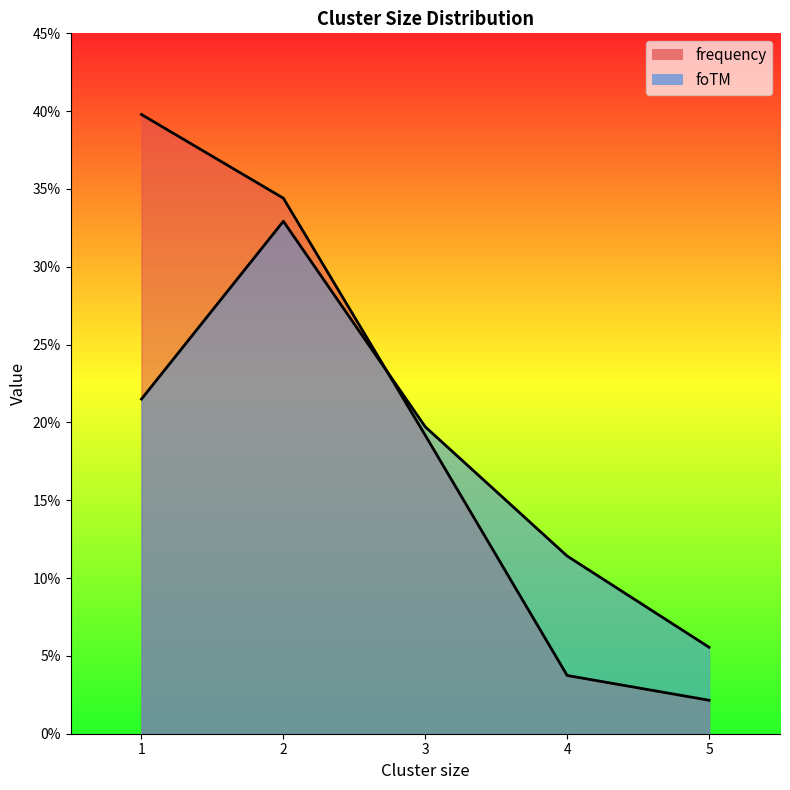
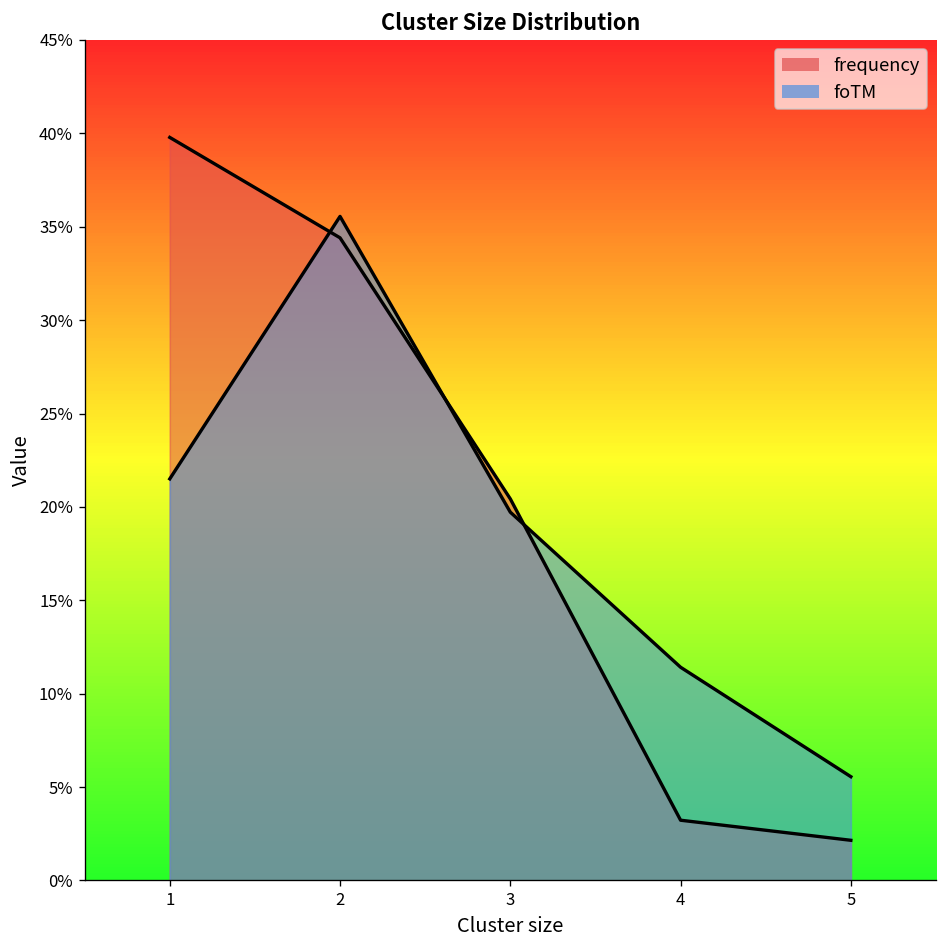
  {
    "frequency": {
      "1": "39.8%",
      "2": "34.4%",
-     "3": "19.2%",
-     "4": "3.7%",
+     "3": "20.4%",
+     "4": "3.2%",
      "5": "2.2%"
    },
    "foTM": {
      "1": "21.5%",
-     "2": "32.9%",
+     "2": "35.6%",
      "3": "19.7%",
      "4": "11.4%",
      "5": "5.6%"
    }
  }
